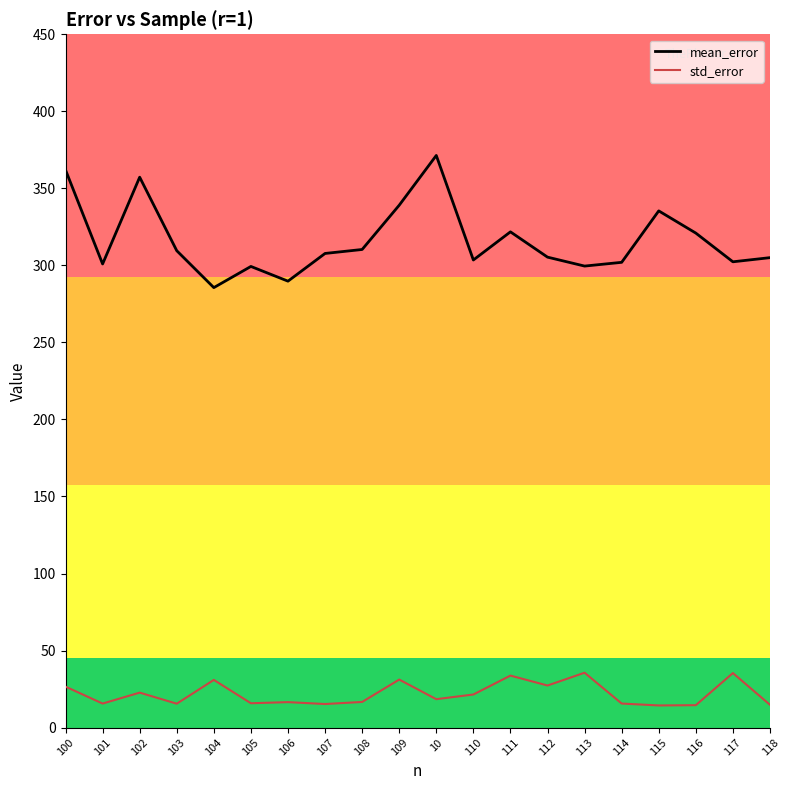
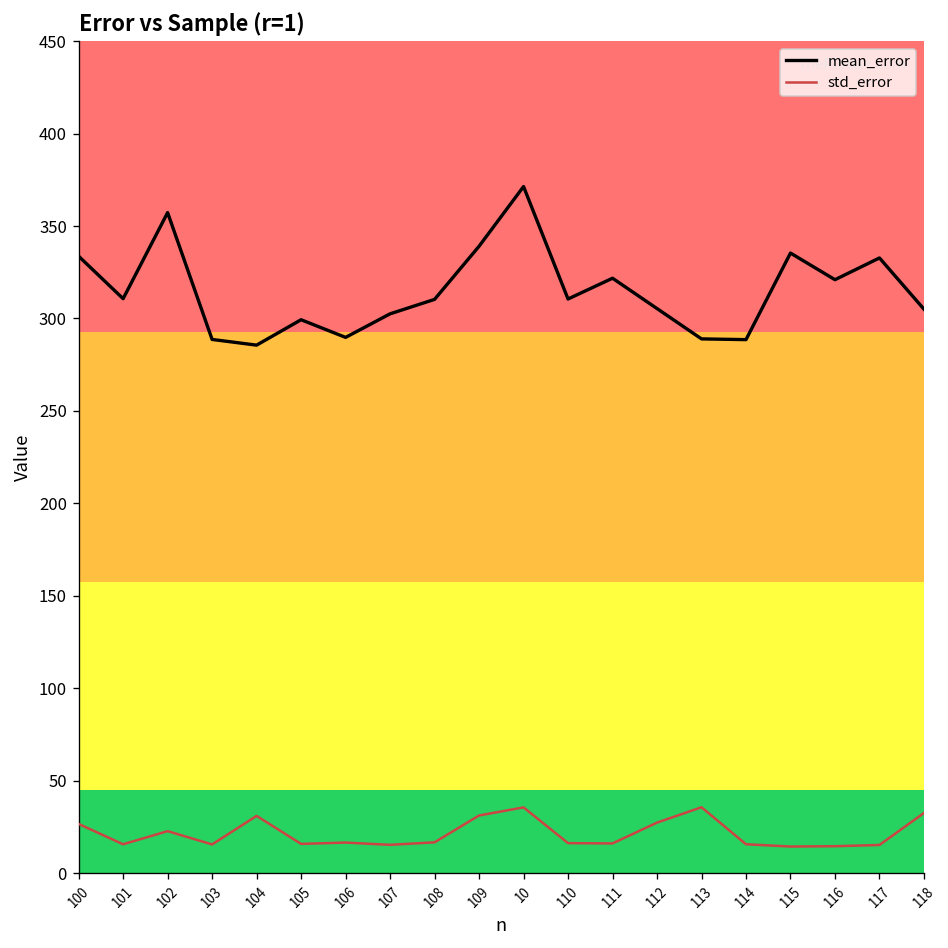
  {
    "mean_error": {
-     "100": 362,
-     "101": 301,
+     "100": 334,
+     "101": 311,
      "102": 357,
-     "103": 310,
+     "103": 289,
      "104": 286,
      "105": 299,
      "106": 290,
-     "107": 308,
+     "107": 303,
      "108": 310,
      "109": 339,
      "10": 371,
-     "110": 303,
+     "110": 311,
      "111": 322,
      "112": 305,
-     "113": 300,
-     "114": 302,
+     "113": 289,
+     "114": 289,
      "115": 335,
      "116": 321,
-     "117": 302,
+     "117": 333,
      "118": 305
    },
    "std_error": {
      "100": 27,
      "101": 16,
      "102": 23,
      "103": 15,
      "104": 31,
      "105": 16,
      "106": 17,
      "107": 15,
      "108": 17,
      "109": 31,
-     "10": 18,
-     "110": 21,
-     "111": 34,
+     "10": 36,
+     "110": 16,
+     "111": 16,
      "112": 27,
      "113": 36,
      "114": 16,
      "115": 14,
      "116": 15,
-     "117": 35,
-     "118": 15
+     "117": 15,
+     "118": 32
    }
  }
